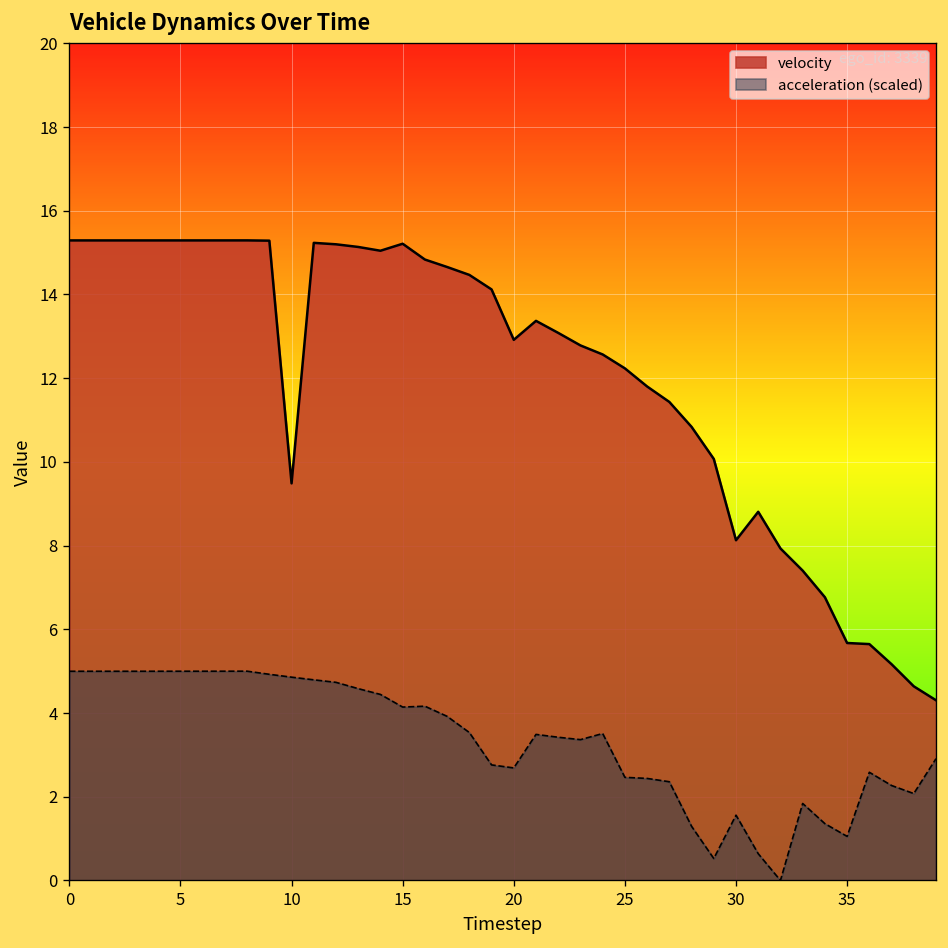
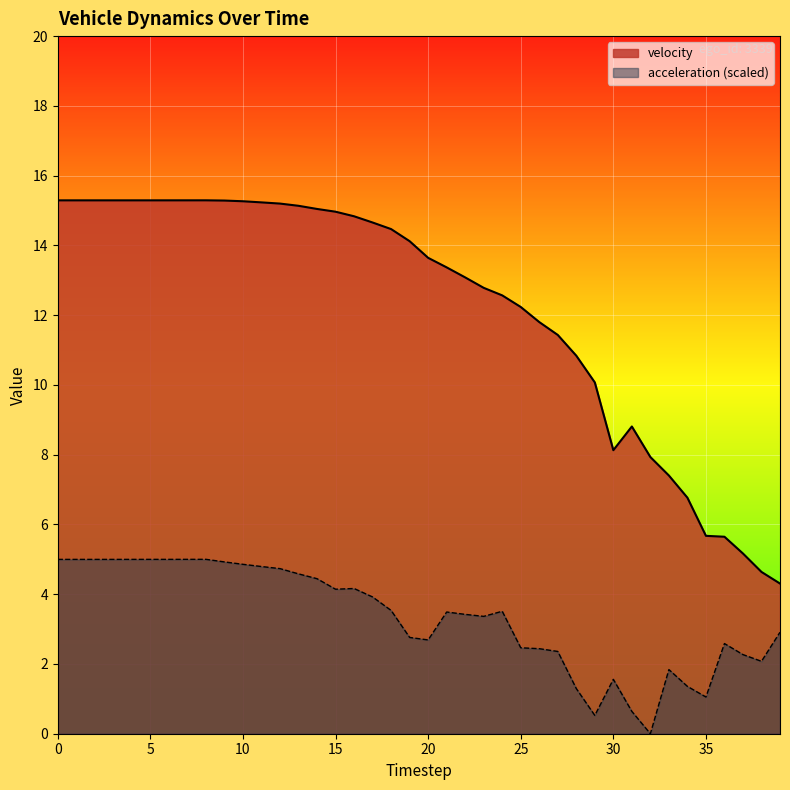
  {
    "velocity": {
      "0": 15.3,
      "5": 15.3,
-     "10": 9.5,
-     "15": 15.2,
-     "20": 12.9,
+     "10": 15.3,
+     "15": 15.0,
+     "20": 13.6,
      "25": 12.2,
      "30": 8.1,
      "35": 5.7
    },
    "acceleration (scaled)": {
      "0": 5.0,
      "5": 5.0,
      "10": 4.9,
      "15": 4.1,
      "20": 2.7,
      "25": 2.5,
      "30": 1.6,
      "35": 1.1
    }
  }
